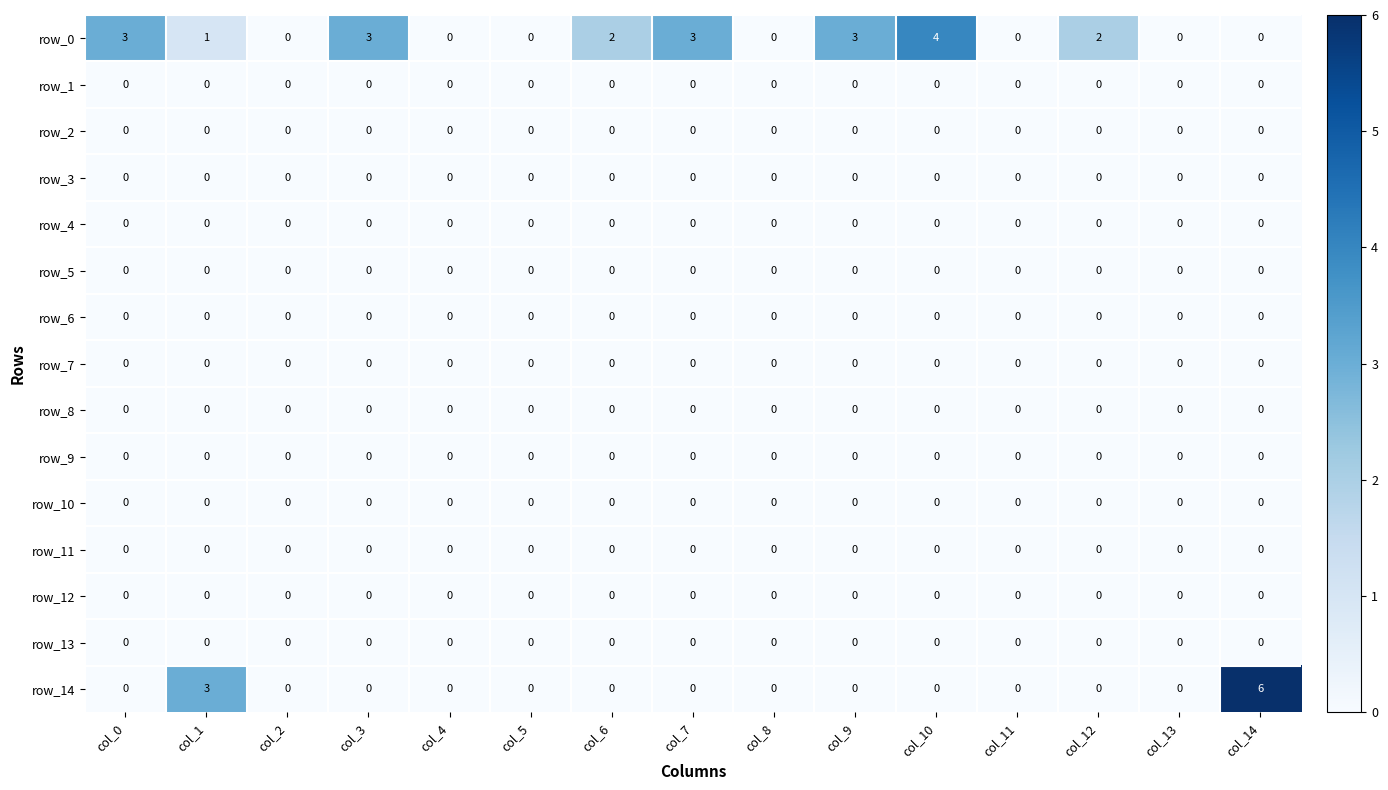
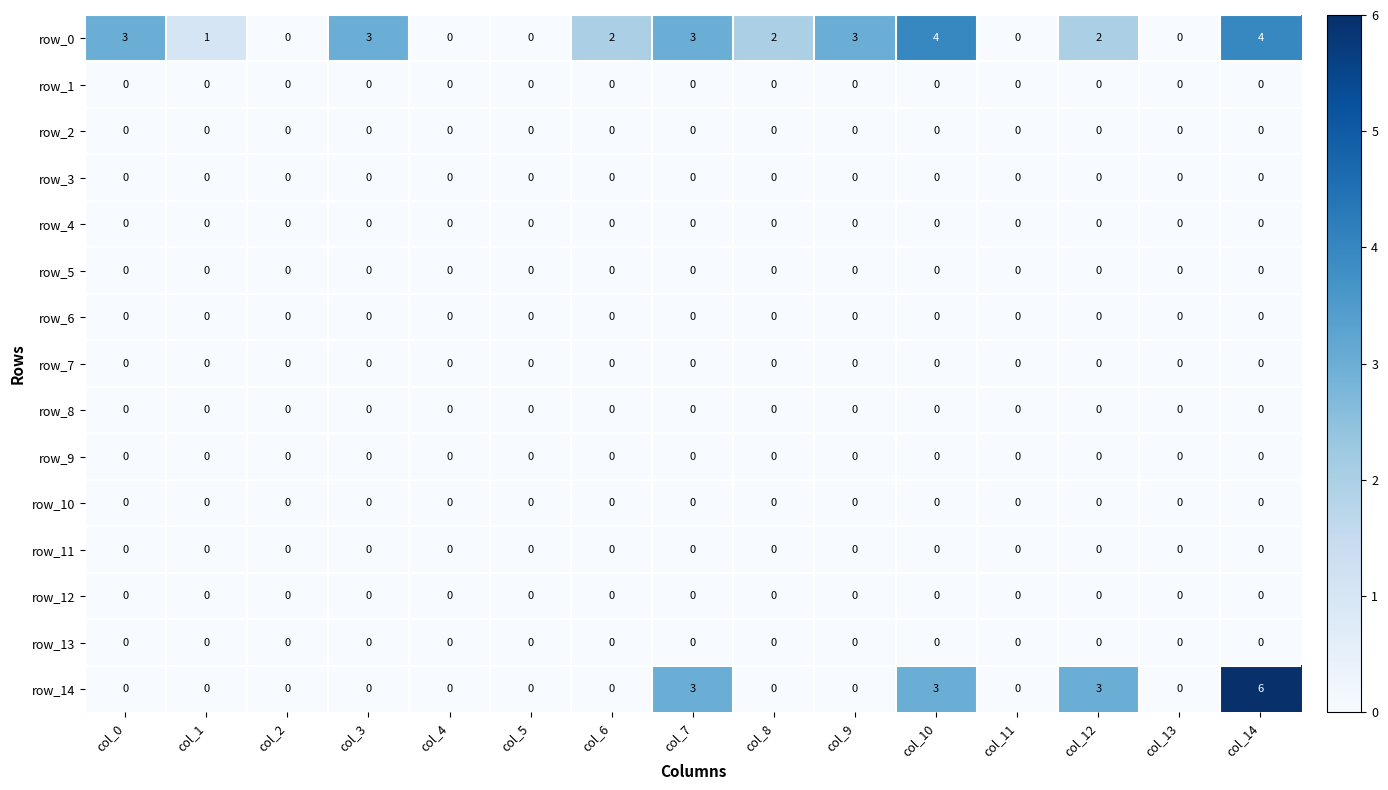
  {
    "row_0": {
      "col_0": 3,
      "col_1": 1,
      "col_2": 0,
      "col_3": 3,
      "col_4": 0,
      "col_5": 0,
      "col_6": 2,
      "col_7": 3,
-     "col_8": 0,
+     "col_8": 2,
      "col_9": 3,
      "col_10": 4,
      "col_11": 0,
      "col_12": 2,
      "col_13": 0,
-     "col_14": 0
+     "col_14": 4
    },
    "row_14": {
      "col_0": 0,
-     "col_1": 3,
+     "col_1": 0,
      "col_2": 0,
      "col_3": 0,
      "col_4": 0,
      "col_5": 0,
      "col_6": 0,
-     "col_7": 0,
+     "col_7": 3,
      "col_8": 0,
      "col_9": 0,
-     "col_10": 0,
+     "col_10": 3,
      "col_11": 0,
-     "col_12": 0,
+     "col_12": 3,
      "col_13": 0,
      "col_14": 6
    }
  }
